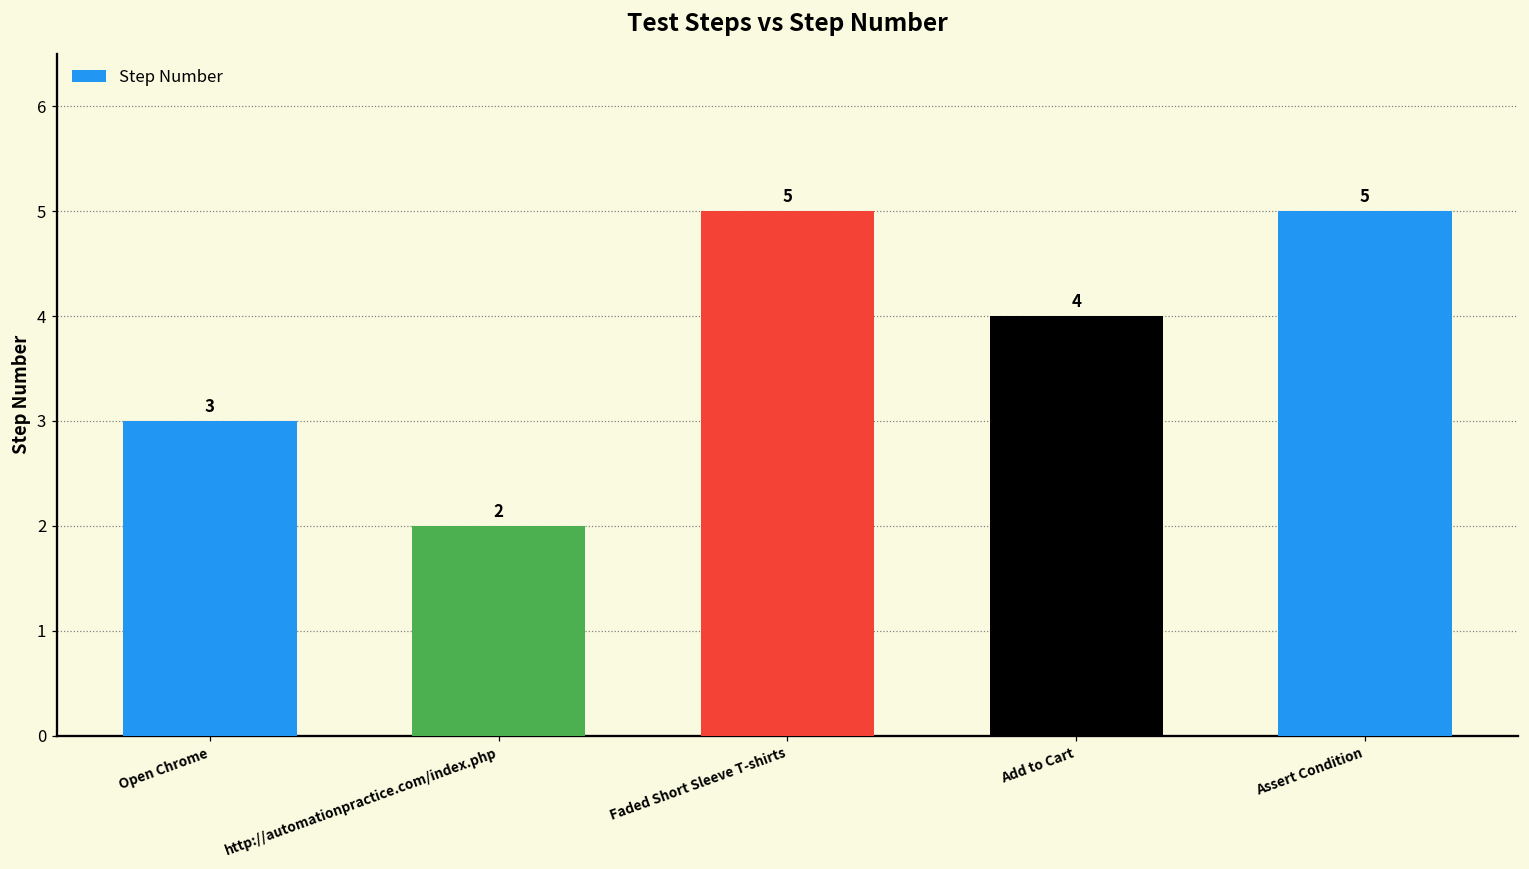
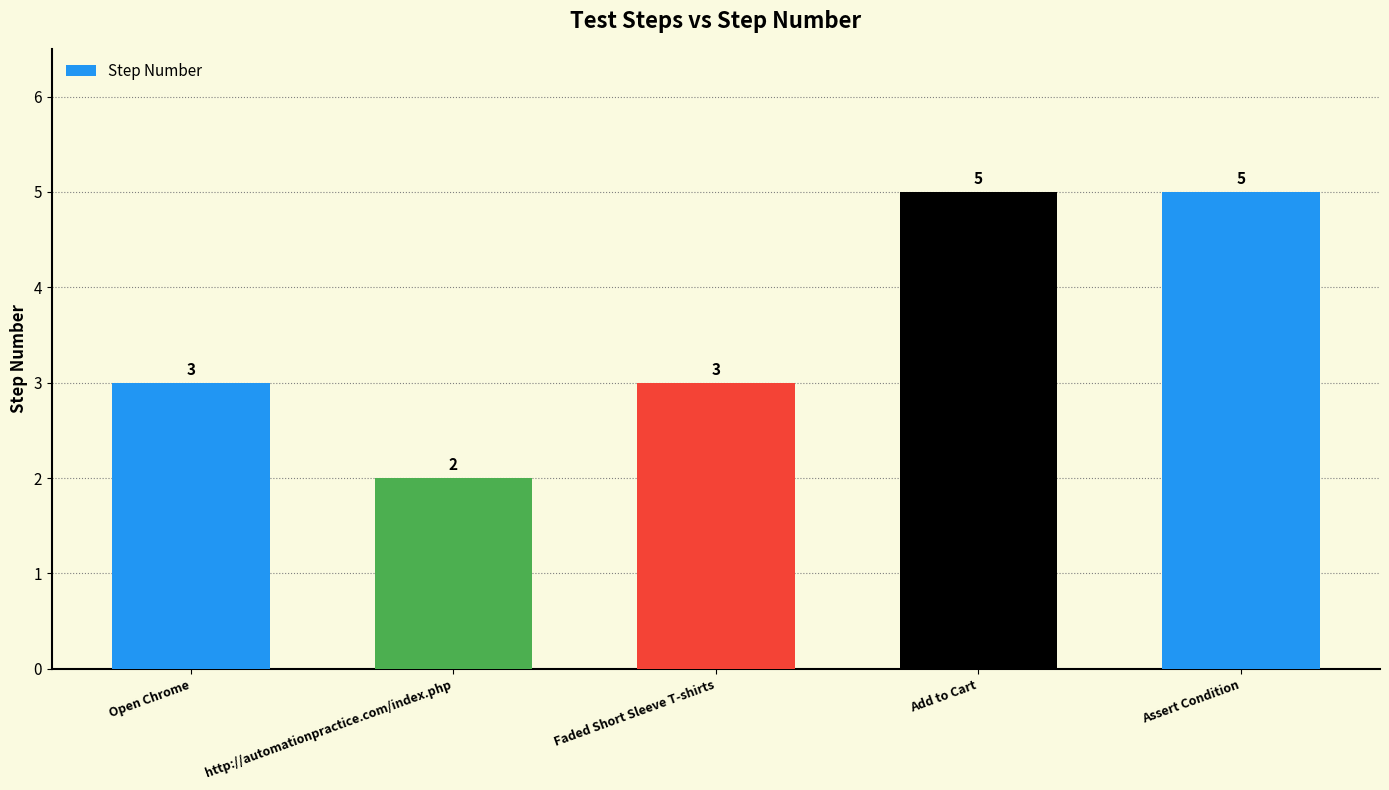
  {
    "Open Chrome": 3,
    "http://automationpractice.com/index.php": 2,
-   "Faded Short Sleeve T-shirts": 5,
-   "Add to Cart": 4,
+   "Faded Short Sleeve T-shirts": 3,
+   "Add to Cart": 5,
    "Assert Condition": 5
  }
